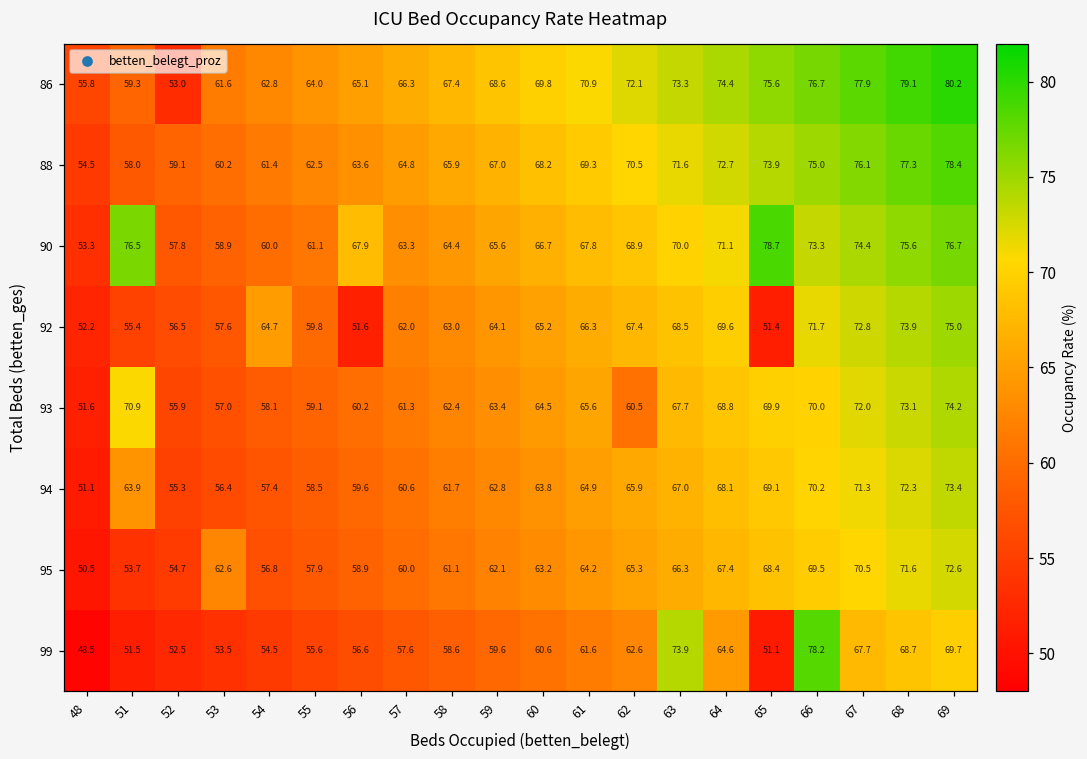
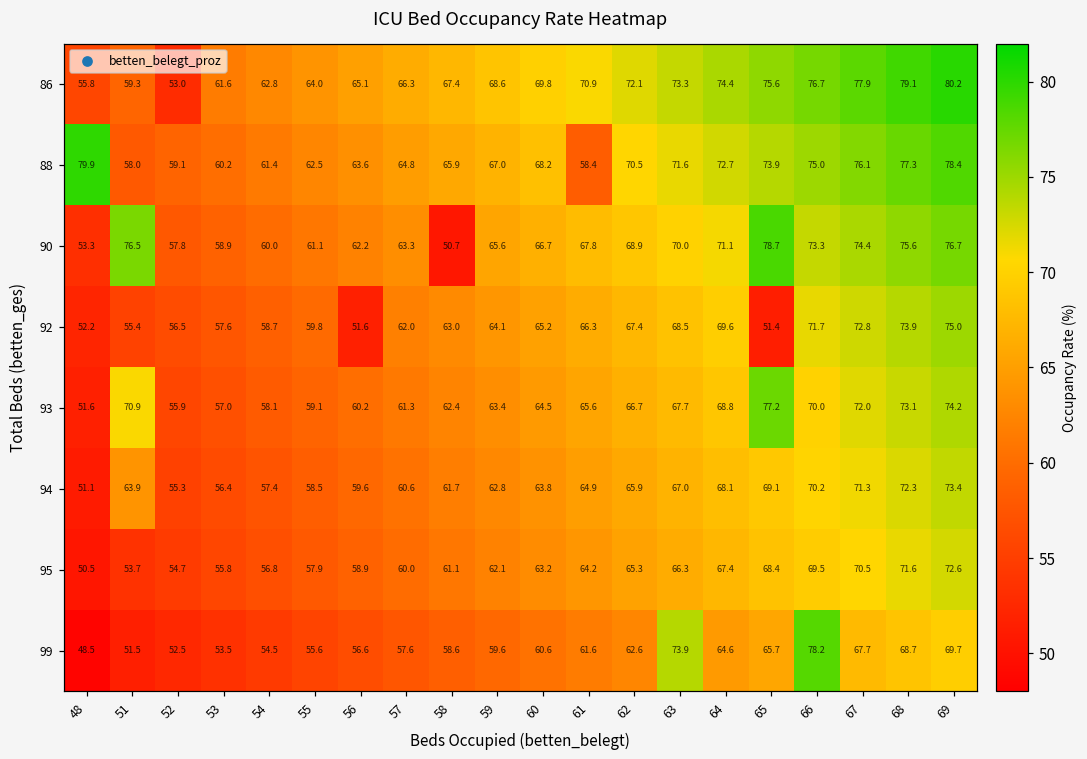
  {
    "86": {
      "48": 55.8,
      "51": 59.3,
      "52": 53.0,
      "53": 61.6,
      "54": 62.8,
      "55": 64.0,
      "56": 65.1,
      "57": 66.3,
      "58": 67.4,
      "59": 68.6,
      "60": 69.8,
      "61": 70.9,
      "62": 72.1,
      "63": 73.3,
      "64": 74.4,
      "65": 75.6,
      "66": 76.7,
      "67": 77.9,
      "68": 79.1,
      "69": 80.2
    },
    "88": {
-     "48": 54.5,
+     "48": 79.9,
      "51": 58.0,
      "52": 59.1,
      "53": 60.2,
      "54": 61.4,
      "55": 62.5,
      "56": 63.6,
      "57": 64.8,
      "58": 65.9,
      "59": 67.0,
      "60": 68.2,
-     "61": 69.3,
+     "61": 58.4,
      "62": 70.5,
      "63": 71.6,
      "64": 72.7,
      "65": 73.9,
      "66": 75.0,
      "67": 76.1,
      "68": 77.3,
      "69": 78.4
    },
    "90": {
      "48": 53.3,
      "51": 76.5,
      "52": 57.8,
      "53": 58.9,
      "54": 60.0,
      "55": 61.1,
-     "56": 67.9,
+     "56": 62.2,
      "57": 63.3,
-     "58": 64.4,
+     "58": 50.7,
      "59": 65.6,
      "60": 66.7,
      "61": 67.8,
      "62": 68.9,
      "63": 70.0,
      "64": 71.1,
      "65": 78.7,
      "66": 73.3,
      "67": 74.4,
      "68": 75.6,
      "69": 76.7
    },
    "92": {
      "48": 52.2,
      "51": 55.4,
      "52": 56.5,
      "53": 57.6,
-     "54": 64.7,
+     "54": 58.7,
      "55": 59.8,
      "56": 51.6,
      "57": 62.0,
      "58": 63.0,
      "59": 64.1,
      "60": 65.2,
      "61": 66.3,
      "62": 67.4,
      "63": 68.5,
      "64": 69.6,
      "65": 51.4,
      "66": 71.7,
      "67": 72.8,
      "68": 73.9,
      "69": 75.0
    },
    "93": {
      "48": 51.6,
      "51": 70.9,
      "52": 55.9,
      "53": 57.0,
      "54": 58.1,
      "55": 59.1,
      "56": 60.2,
      "57": 61.3,
      "58": 62.4,
      "59": 63.4,
      "60": 64.5,
      "61": 65.6,
-     "62": 60.5,
+     "62": 66.7,
      "63": 67.7,
      "64": 68.8,
-     "65": 69.9,
+     "65": 77.2,
      "66": 70.0,
      "67": 72.0,
      "68": 73.1,
      "69": 74.2
    },
    "94": {
      "48": 51.1,
      "51": 63.9,
      "52": 55.3,
      "53": 56.4,
      "54": 57.4,
      "55": 58.5,
      "56": 59.6,
      "57": 60.6,
      "58": 61.7,
      "59": 62.8,
      "60": 63.8,
      "61": 64.9,
      "62": 65.9,
      "63": 67.0,
      "64": 68.1,
      "65": 69.1,
      "66": 70.2,
      "67": 71.3,
      "68": 72.3,
      "69": 73.4
    },
    "95": {
      "48": 50.5,
      "51": 53.7,
      "52": 54.7,
-     "53": 62.6,
+     "53": 55.8,
      "54": 56.8,
      "55": 57.9,
      "56": 58.9,
      "57": 60.0,
      "58": 61.1,
      "59": 62.1,
      "60": 63.2,
      "61": 64.2,
      "62": 65.3,
      "63": 66.3,
      "64": 67.4,
      "65": 68.4,
      "66": 69.5,
      "67": 70.5,
      "68": 71.6,
      "69": 72.6
    },
    "99": {
      "48": 48.5,
      "51": 51.5,
      "52": 52.5,
      "53": 53.5,
      "54": 54.5,
      "55": 55.6,
      "56": 56.6,
      "57": 57.6,
      "58": 58.6,
      "59": 59.6,
      "60": 60.6,
      "61": 61.6,
      "62": 62.6,
      "63": 73.9,
      "64": 64.6,
-     "65": 51.1,
+     "65": 65.7,
      "66": 78.2,
      "67": 67.7,
      "68": 68.7,
      "69": 69.7
    }
  }
